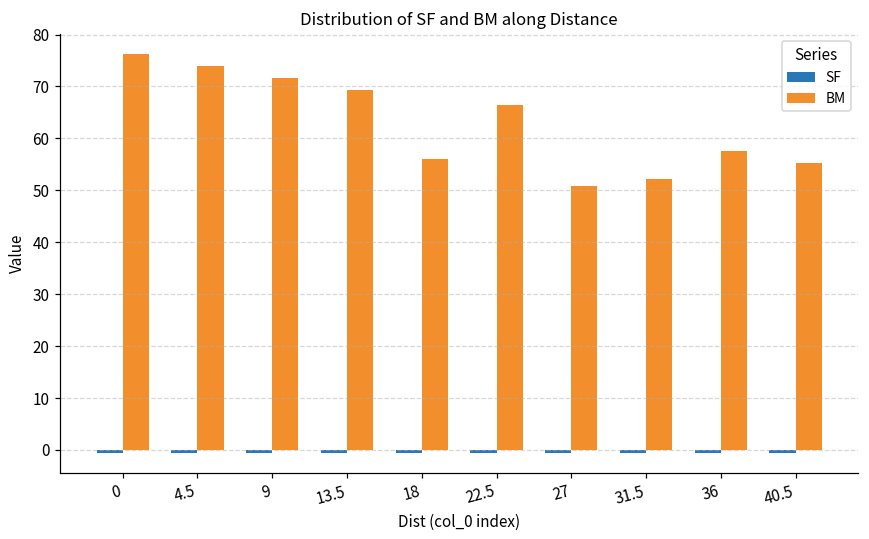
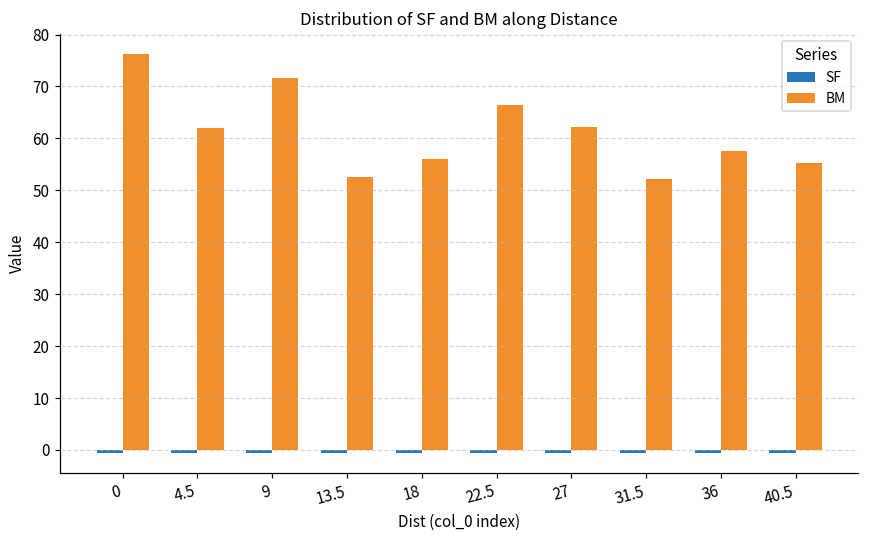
  {
    "BM": {
      "0": 76,
-     "4.5": 74,
+     "4.5": 62,
      "9": 72,
-     "13.5": 69,
+     "13.5": 53,
      "18": 56,
      "22.5": 66,
-     "27": 51,
+     "27": 62,
      "31.5": 52,
      "36": 58,
      "40.5": 55
    }
  }
